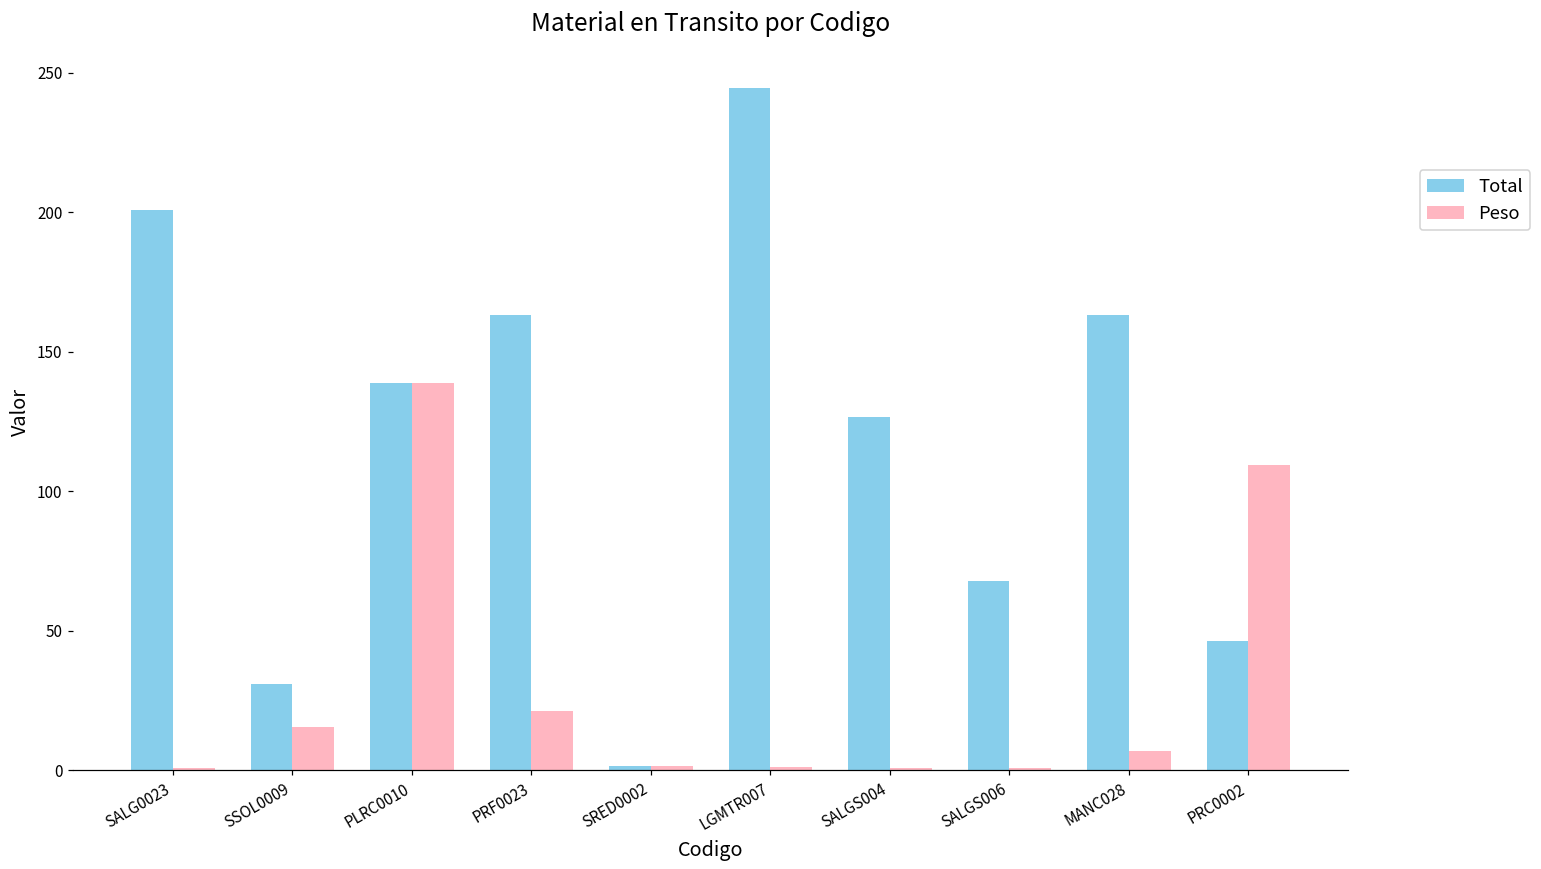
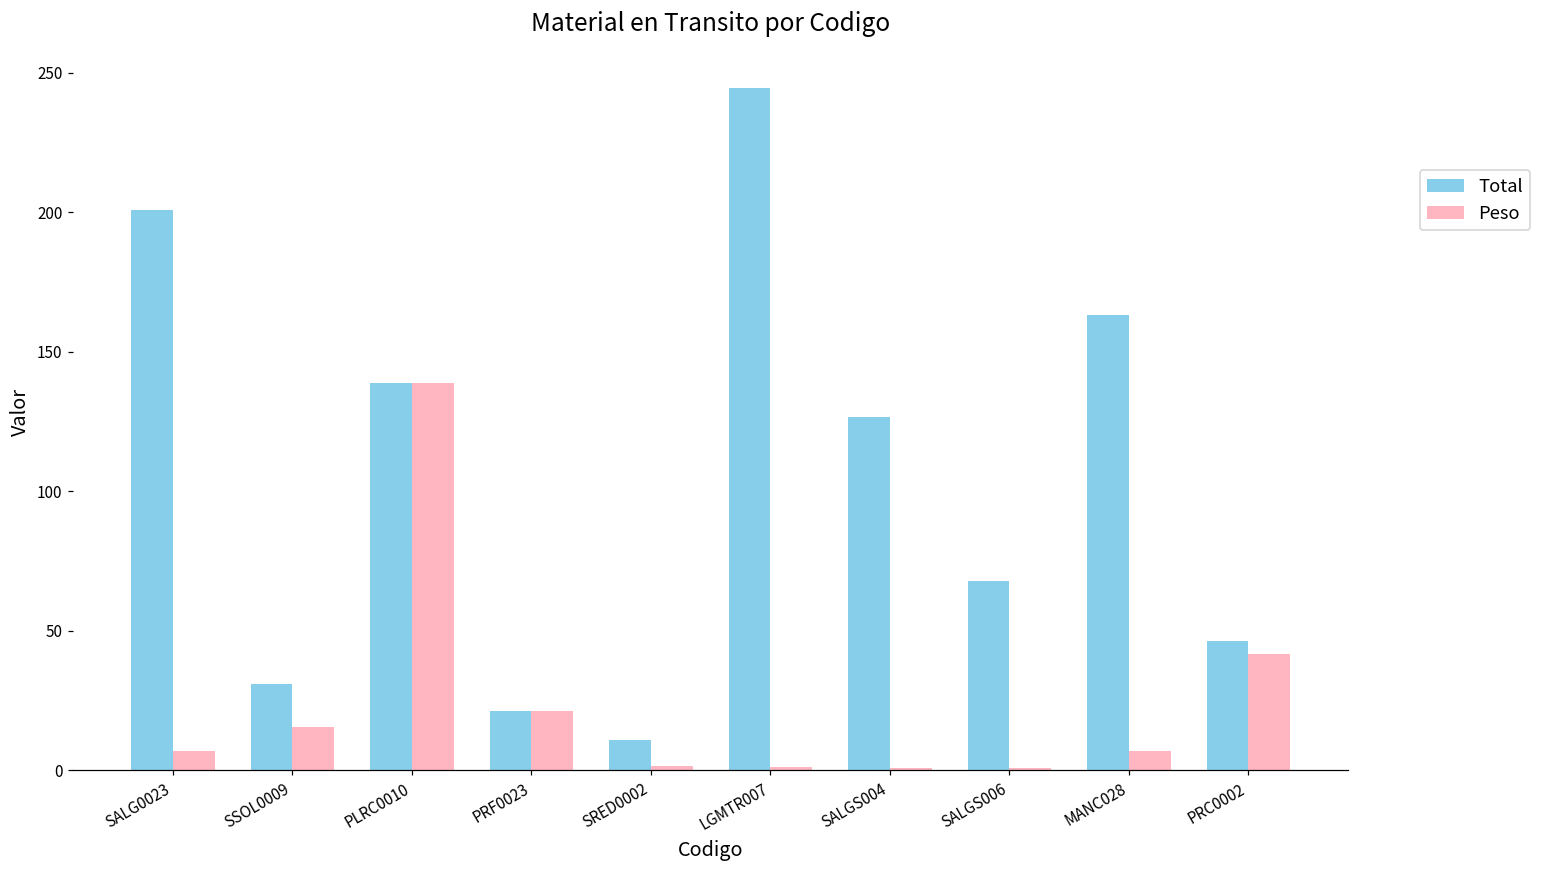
  {
    "Total": {
      "SALG0023": 201,
      "SSOL0009": 31,
      "PLRC0010": 139,
-     "PRF0023": 163,
-     "SRED0002": 2,
+     "PRF0023": 21,
+     "SRED0002": 11,
      "LGMTR007": 245,
      "SALGS004": 127,
      "SALGS006": 68,
      "MANC028": 163,
      "PRC0002": 47
    },
    "Peso": {
-     "SALG0023": 1,
+     "SALG0023": 7,
      "SSOL0009": 16,
      "PLRC0010": 139,
      "PRF0023": 21,
      "SRED0002": 2,
      "LGMTR007": 1,
      "SALGS004": 1,
      "SALGS006": 1,
      "MANC028": 7,
-     "PRC0002": 110
+     "PRC0002": 42
    }
  }
